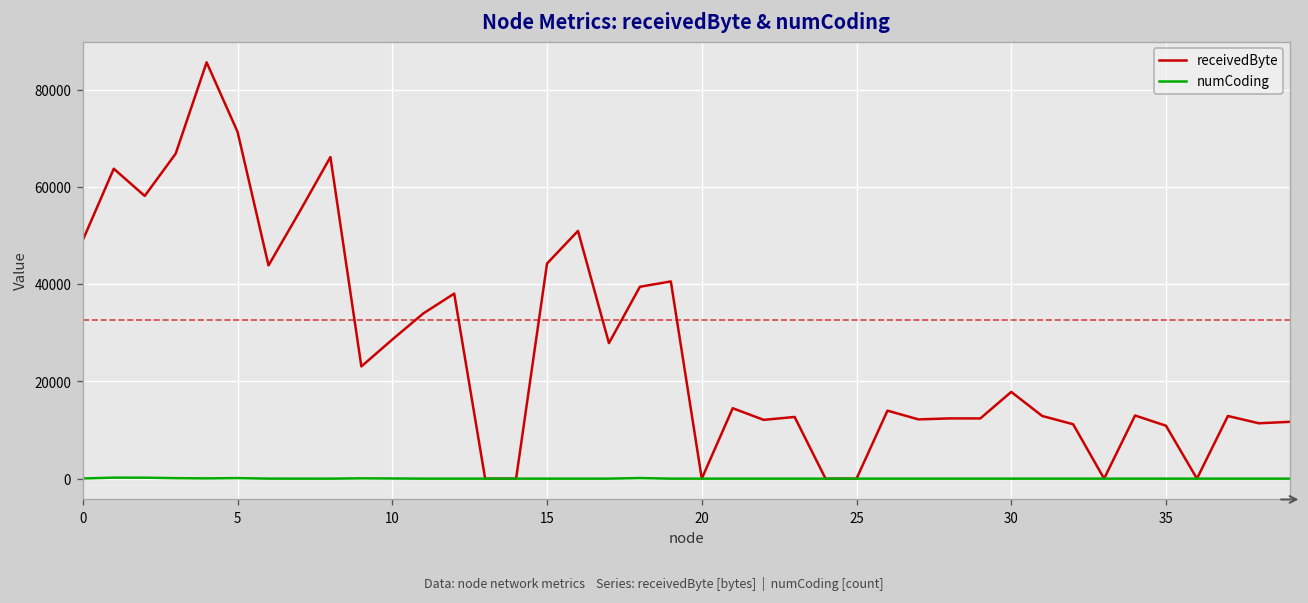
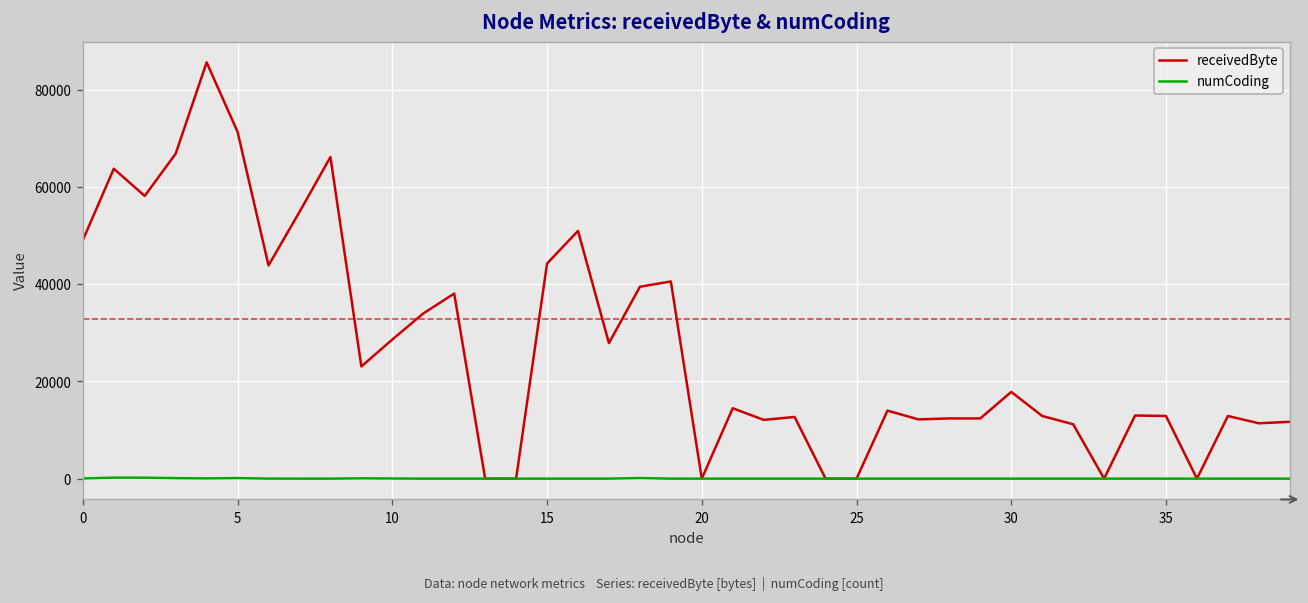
  {
    "receivedByte": {
      "0": 49000,
      "5": 71000,
      "10": 29000,
      "15": 44000,
      "30": 18000,
-     "35": 11000
+     "35": 13000
    },
    "numCoding": {
      "0": 0,
      "5": 0,
      "10": 0,
      "15": 0,
      "30": 0,
      "35": 0
    }
  }
